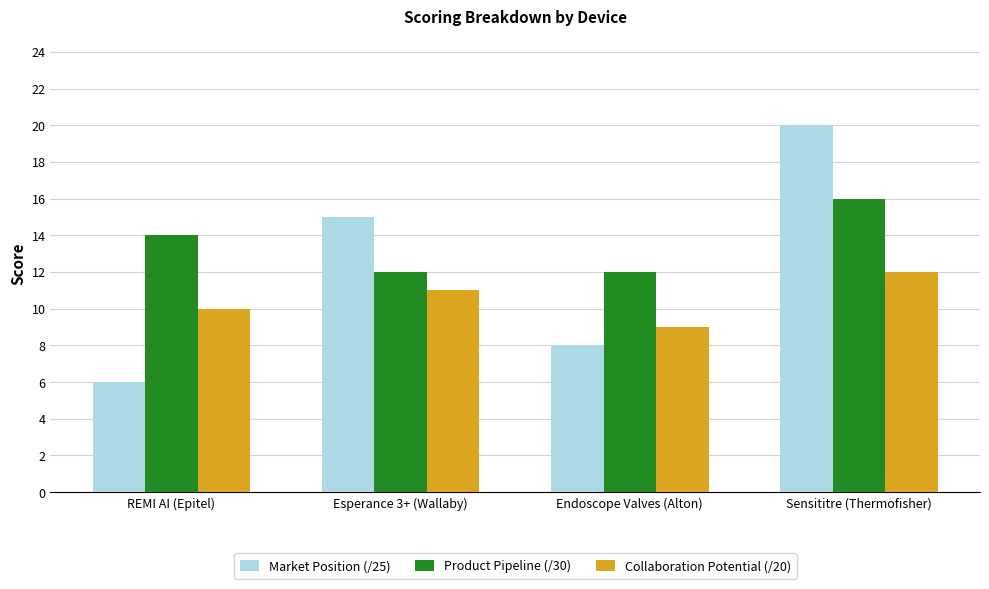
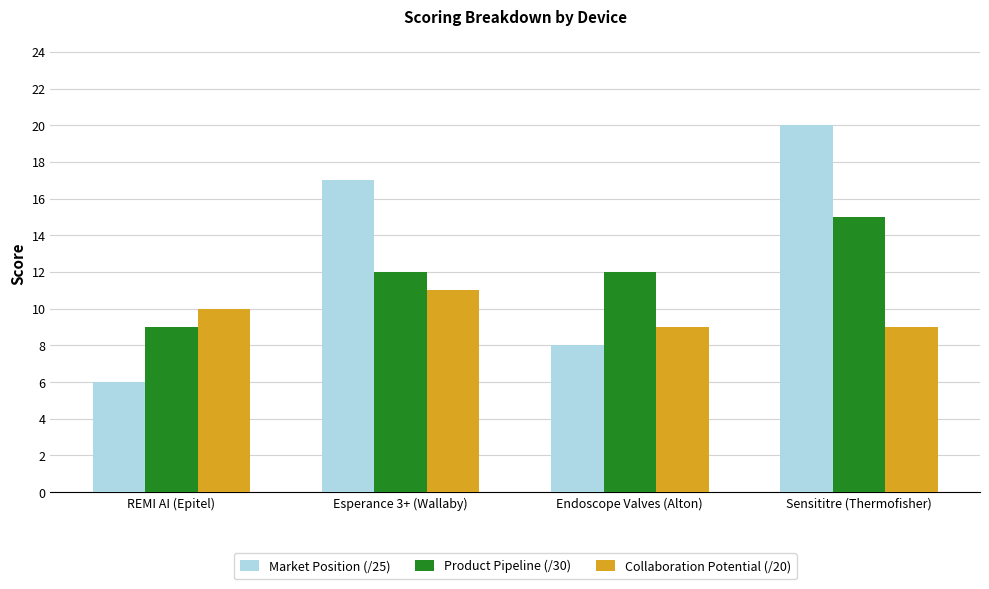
  {
    "Market Position (/25)": {
      "REMI AI (Epitel)": 6,
-     "Esperance 3+ (Wallaby)": 15,
+     "Esperance 3+ (Wallaby)": 17,
      "Endoscope Valves (Alton)": 8,
      "Sensititre (Thermofisher)": 20
    },
    "Product Pipeline (/30)": {
-     "REMI AI (Epitel)": 14,
+     "REMI AI (Epitel)": 9,
      "Esperance 3+ (Wallaby)": 12,
      "Endoscope Valves (Alton)": 12,
-     "Sensititre (Thermofisher)": 16
+     "Sensititre (Thermofisher)": 15
    },
    "Collaboration Potential (/20)": {
      "REMI AI (Epitel)": 10,
      "Esperance 3+ (Wallaby)": 11,
      "Endoscope Valves (Alton)": 9,
-     "Sensititre (Thermofisher)": 12
+     "Sensititre (Thermofisher)": 9
    }
  }
